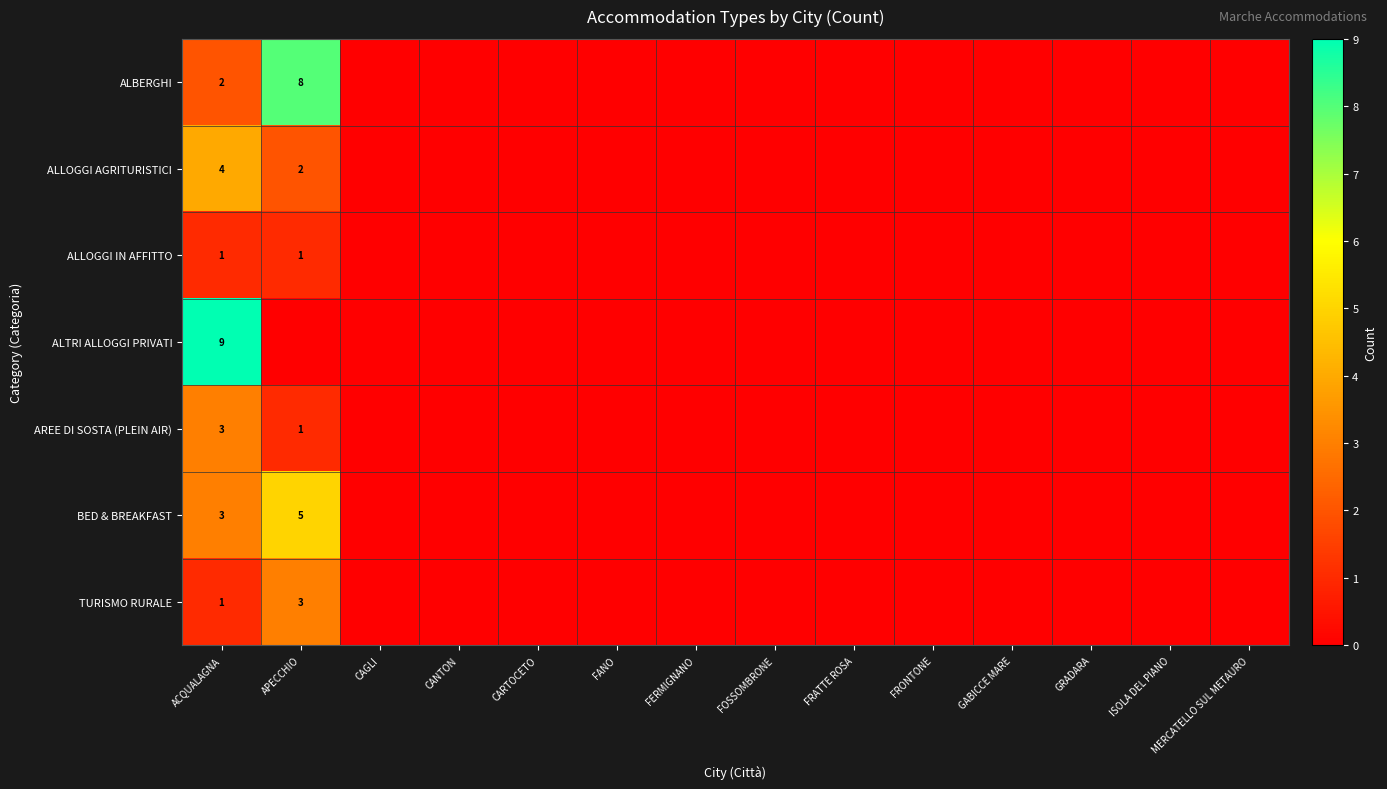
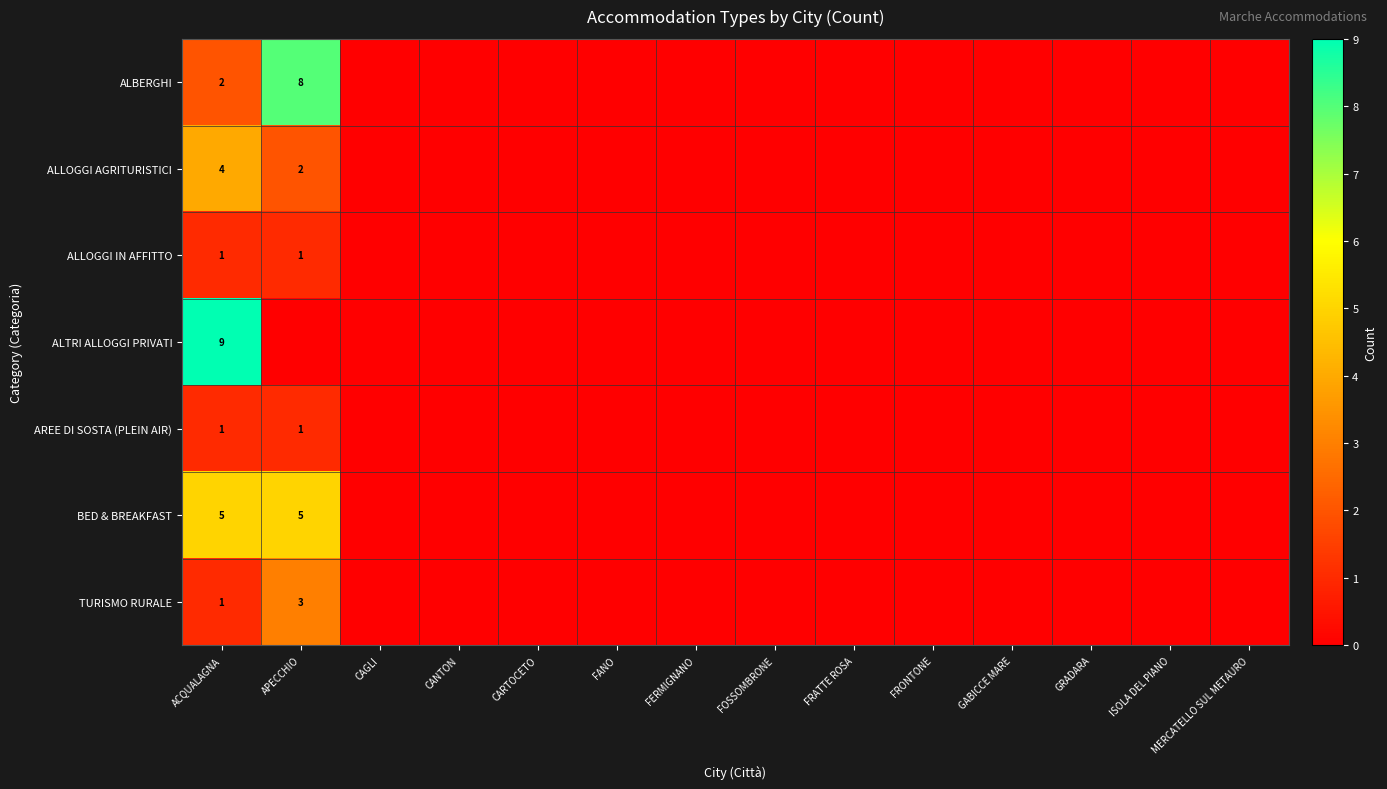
  {
    "ALBERGHI": {
      "ACQUALAGNA": 2,
      "APECCHIO": 8
    },
    "ALLOGGI AGRITURISTICI": {
      "ACQUALAGNA": 4,
      "APECCHIO": 2
    },
    "ALLOGGI IN AFFITTO": {
      "ACQUALAGNA": 1,
      "APECCHIO": 1
    },
    "ALTRI ALLOGGI PRIVATI": {
      "ACQUALAGNA": 9
    },
    "AREE DI SOSTA (PLEIN AIR)": {
-     "ACQUALAGNA": 3,
+     "ACQUALAGNA": 1,
      "APECCHIO": 1
    },
    "BED & BREAKFAST": {
-     "ACQUALAGNA": 3,
+     "ACQUALAGNA": 5,
      "APECCHIO": 5
    },
    "TURISMO RURALE": {
      "ACQUALAGNA": 1,
      "APECCHIO": 3
    }
  }
